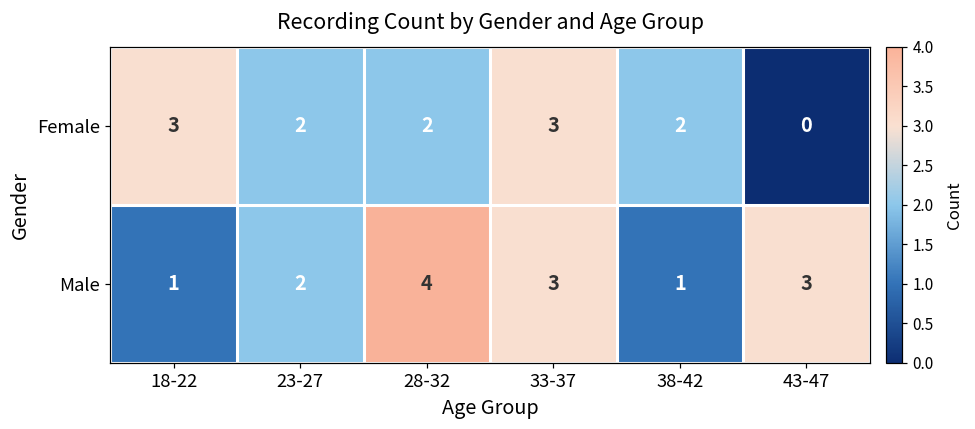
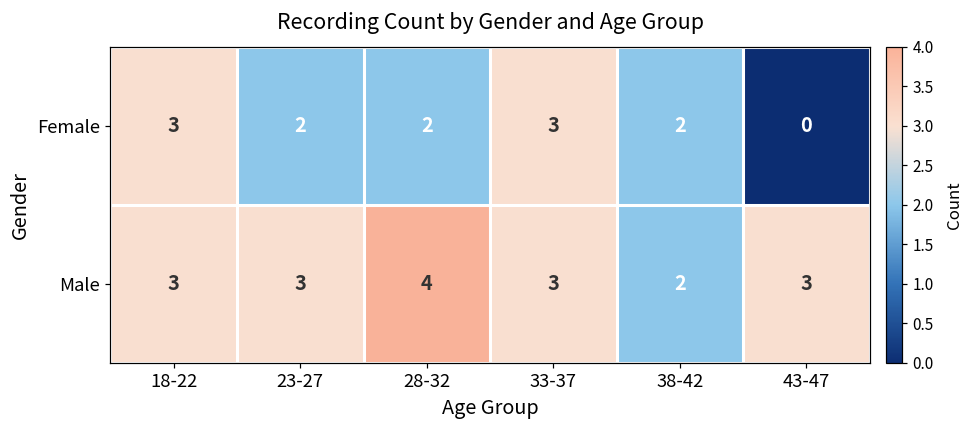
  {
    "Female": {
      "18-22": 3,
      "23-27": 2,
      "28-32": 2,
      "33-37": 3,
      "38-42": 2,
      "43-47": 0
    },
    "Male": {
-     "18-22": 1,
-     "23-27": 2,
+     "18-22": 3,
+     "23-27": 3,
      "28-32": 4,
      "33-37": 3,
-     "38-42": 1,
+     "38-42": 2,
      "43-47": 3
    }
  }
